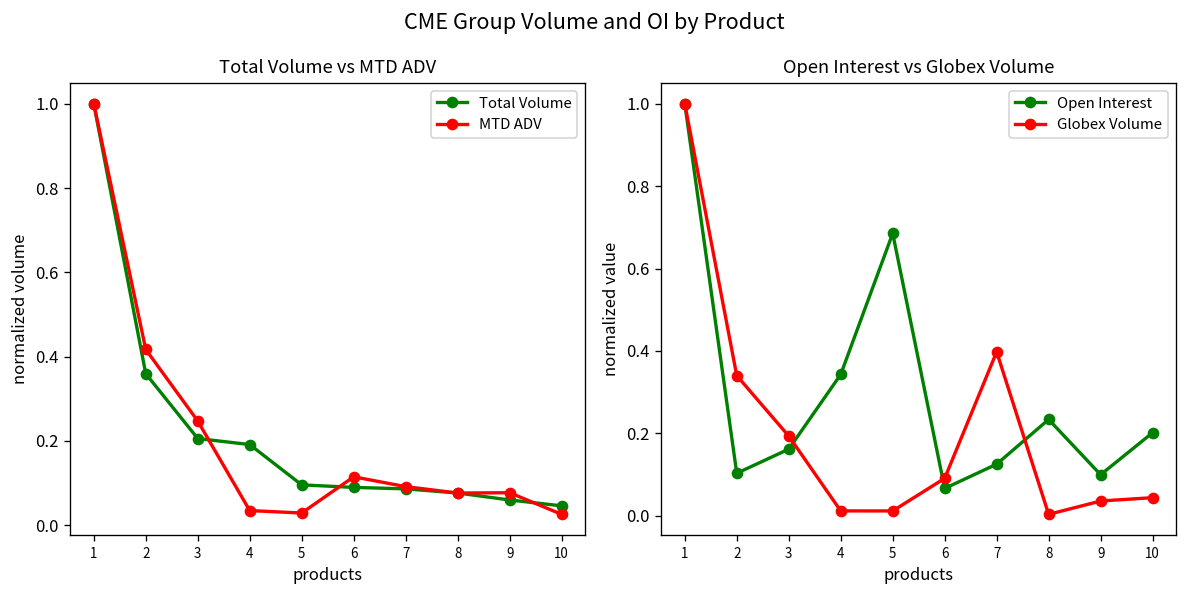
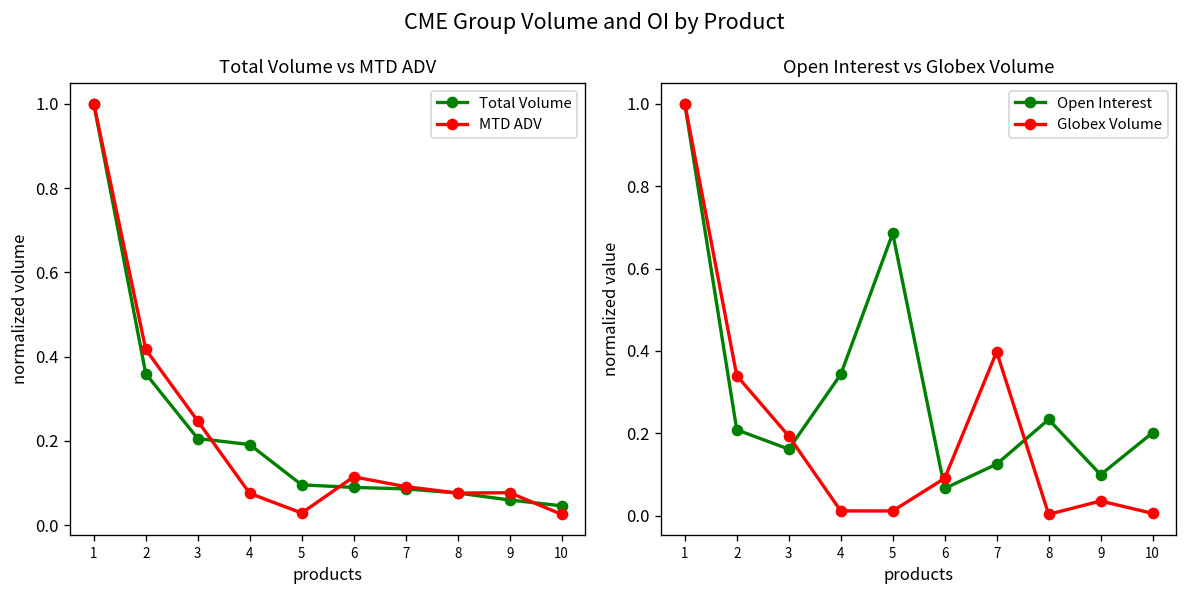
  {
    "Total Volume vs MTD ADV": {
      "Total Volume": {
        "2": 0.36,
        "3": 0.21,
        "4": 0.19,
        "5": 0.10,
        "6": 0.09,
        "9": 0.06,
        "10": 0.05
      },
      "MTD ADV": {
        "2": 0.42,
        "3": 0.25,
-       "4": 0.03,
+       "4": 0.08,
        "5": 0.03,
        "6": 0.11,
        "9": 0.08,
        "10": 0.03
      }
    },
    "Open Interest vs Globex Volume": {
      "Open Interest": {
-       "2": 0.10,
+       "2": 0.21,
        "3": 0.16,
        "4": 0.34,
        "5": 0.69,
        "6": 0.07,
        "7": 0.13,
        "8": 0.23,
        "9": 0.10,
        "10": 0.20
      },
      "Globex Volume": {
        "2": 0.34,
        "3": 0.19,
        "4": 0.01,
        "5": 0.01,
        "6": 0.09,
        "7": 0.40,
        "8": 0.00,
        "9": 0.04,
-       "10": 0.04
+       "10": 0.01
      }
    }
  }
